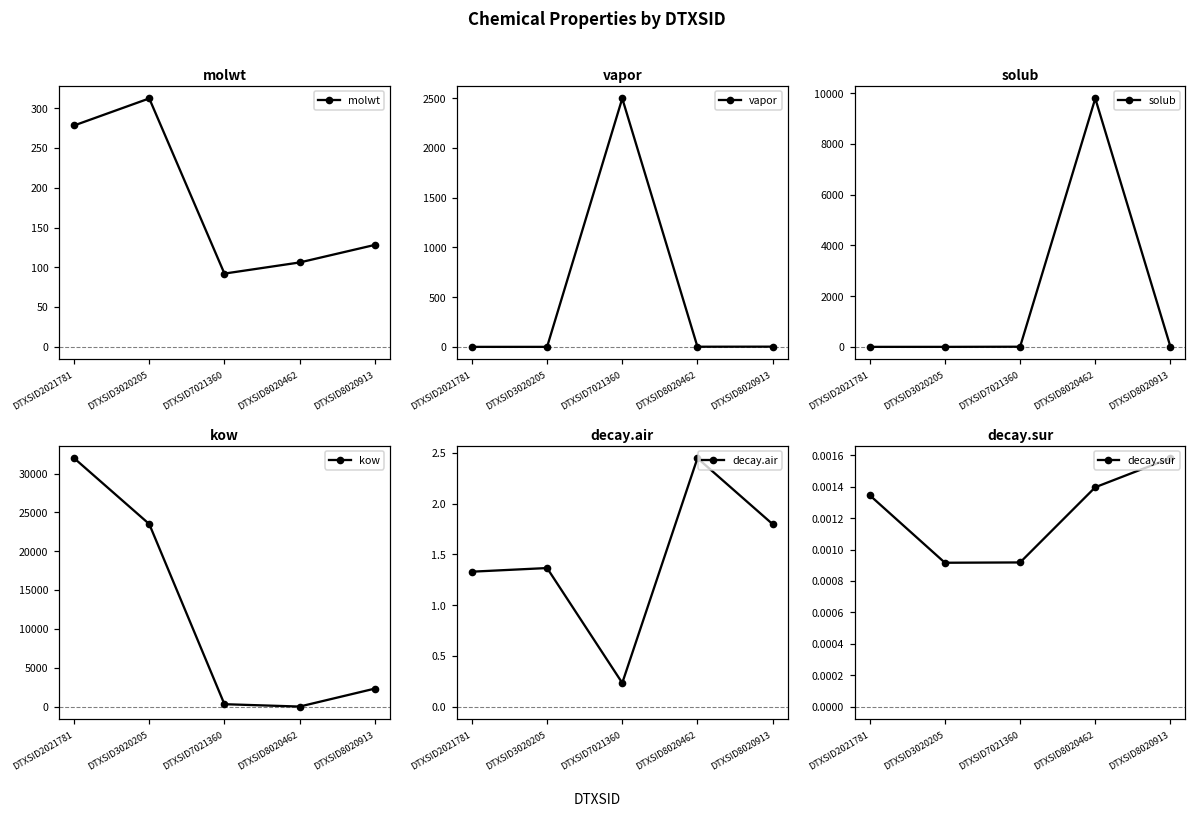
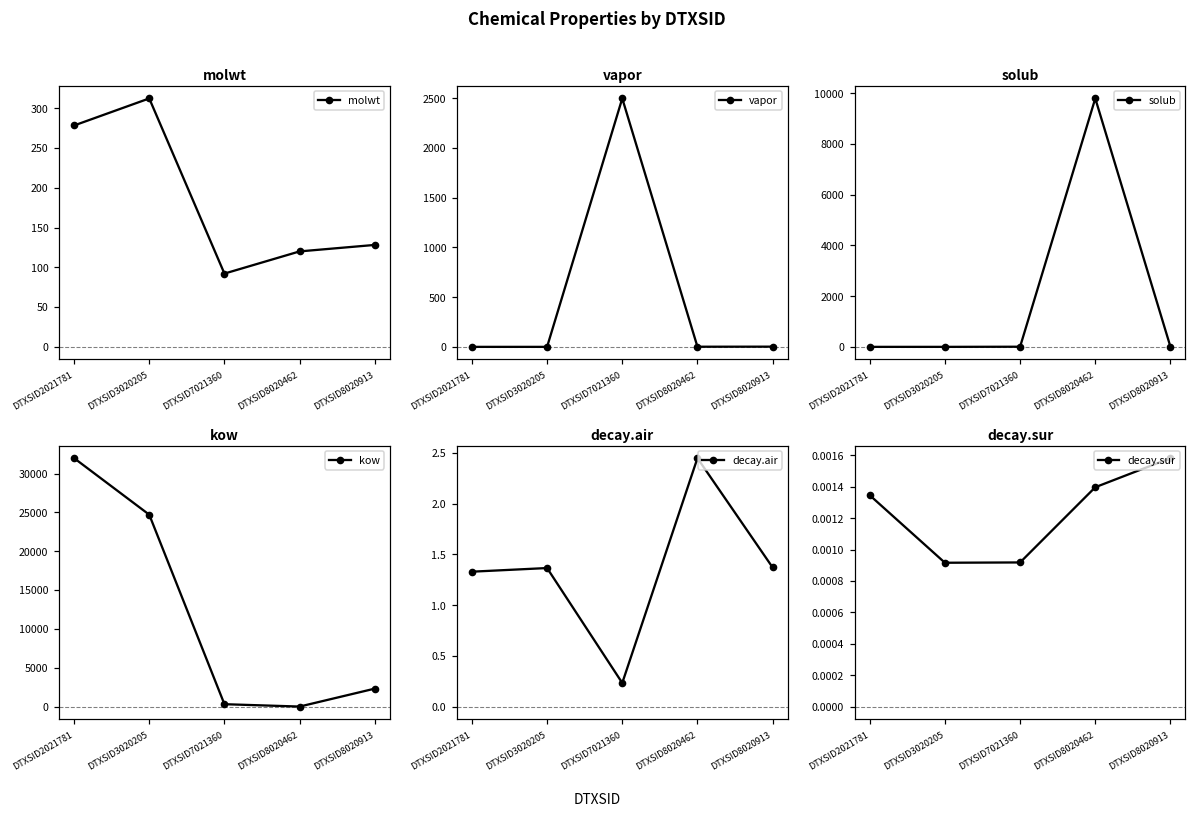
  {
    "molwt": {
      "DTXSID2021781": 280,
      "DTXSID3020205": 310,
      "DTXSID7021360": 90,
-     "DTXSID8020462": 110,
+     "DTXSID8020462": 120,
      "DTXSID8020913": 130
    },
    "vapor": {
      "DTXSID2021781": 0,
      "DTXSID3020205": 0,
      "DTXSID7021360": 2500,
      "DTXSID8020462": 0,
      "DTXSID8020913": 0
    },
    "solub": {
      "DTXSID2021781": 0,
      "DTXSID3020205": 0,
      "DTXSID7021360": 0,
      "DTXSID8020462": 9800,
      "DTXSID8020913": 0
    },
    "kow": {
      "DTXSID2021781": 32000,
-     "DTXSID3020205": 23000,
+     "DTXSID3020205": 25000,
      "DTXSID7021360": 0,
      "DTXSID8020462": 0,
      "DTXSID8020913": 2000
    },
    "decay.air": {
      "DTXSID2021781": 1.3,
      "DTXSID3020205": 1.4,
      "DTXSID7021360": 0.2,
      "DTXSID8020462": 2.4,
-     "DTXSID8020913": 1.8
+     "DTXSID8020913": 1.4
    },
    "decay.sur": {
      "DTXSID2021781": 0.00135,
      "DTXSID3020205": 0.00092,
      "DTXSID7021360": 0.00092,
      "DTXSID8020462": 0.00140
    }
  }
